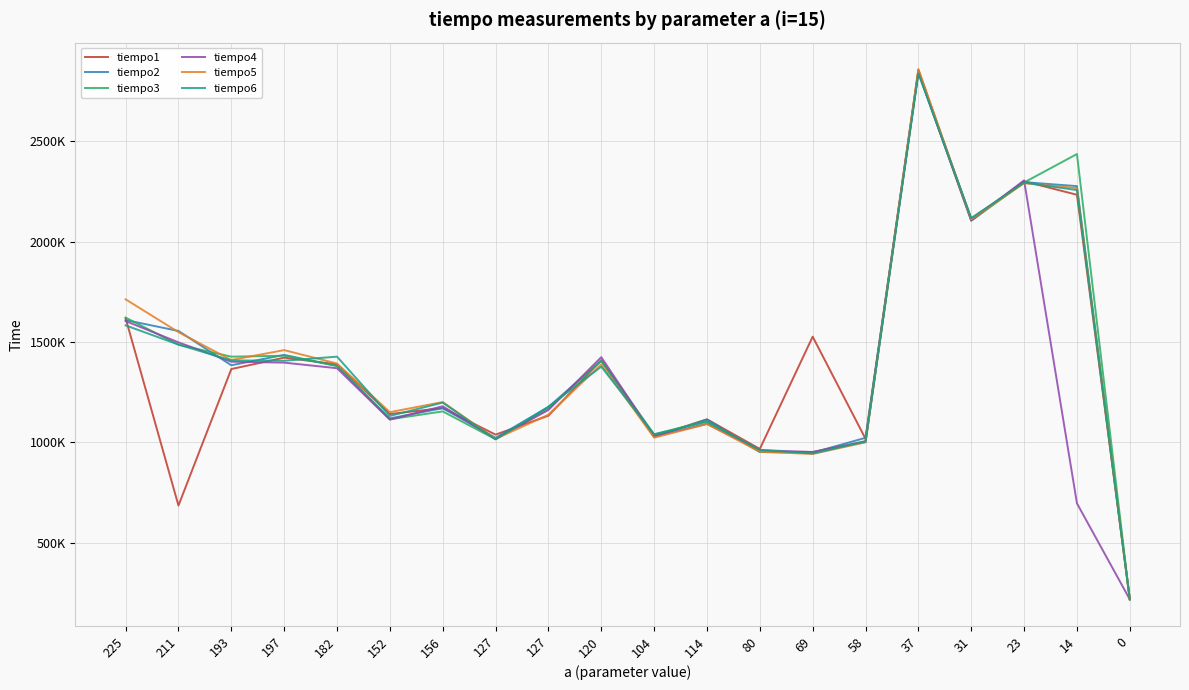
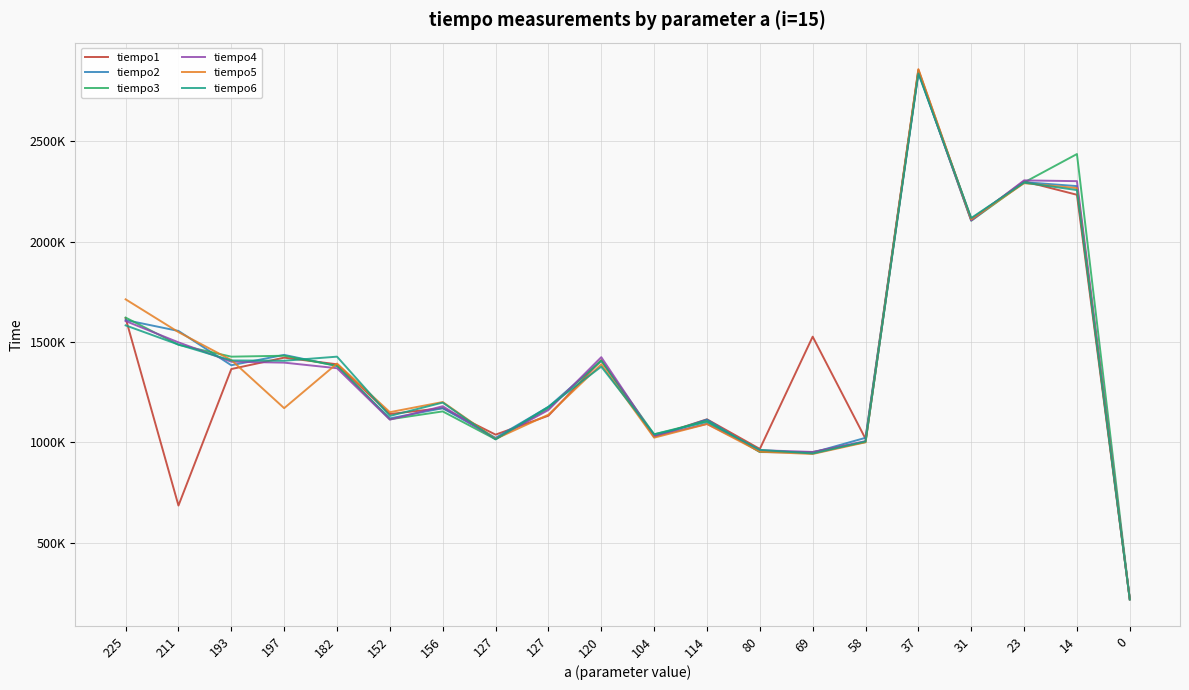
  {
    "tiempo1": {
      "211": 680000,
      "193": 1360000,
      "69": 1530000,
      "14": 2230000
    },
    "tiempo2": {
      "193": 1380000
    },
    "tiempo4": {
      "120": 1420000,
-     "14": 700000
+     "14": 2300000
    },
    "tiempo5": {
      "225": 1710000,
-     "197": 1460000
+     "197": 1170000
    }
  }
